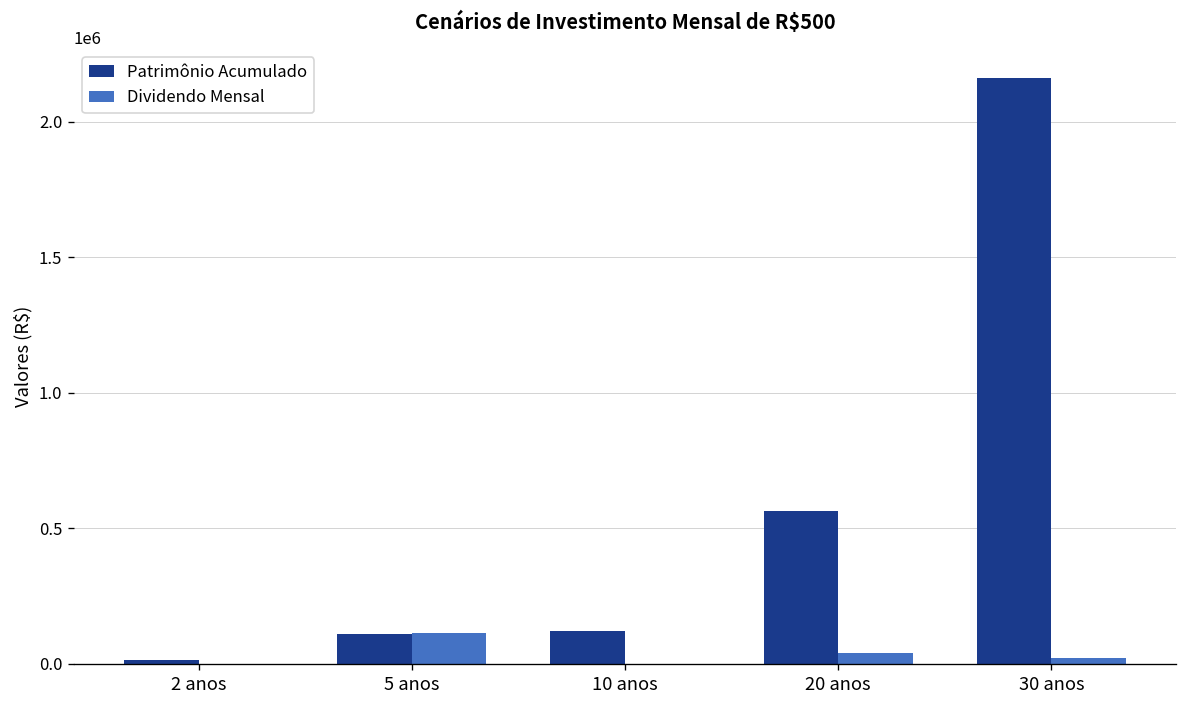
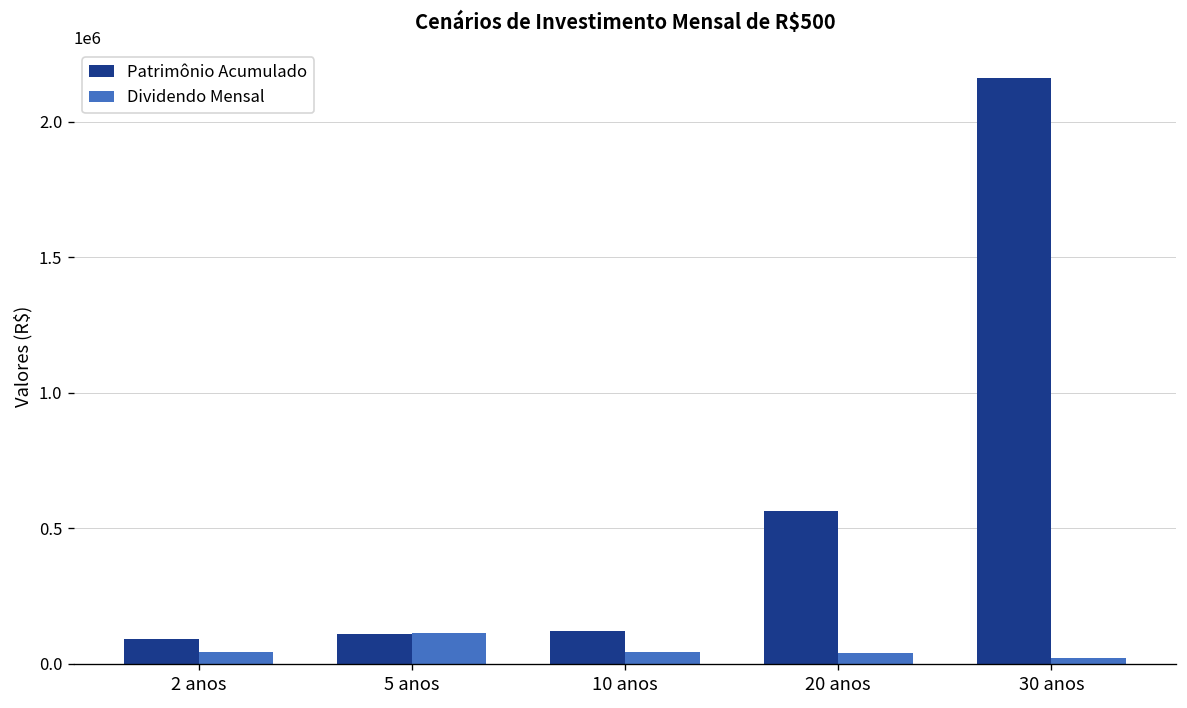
  {
    "Patrimônio Acumulado": {
-     "2 anos": 10000,
+     "2 anos": 90000,
      "5 anos": 110000,
      "10 anos": 120000,
      "20 anos": 560000,
      "30 anos": 2160000
    },
    "Dividendo Mensal": {
-     "2 anos": 0,
+     "2 anos": 40000,
      "5 anos": 110000,
-     "10 anos": 0,
+     "10 anos": 40000,
      "20 anos": 40000,
      "30 anos": 20000
    }
  }
